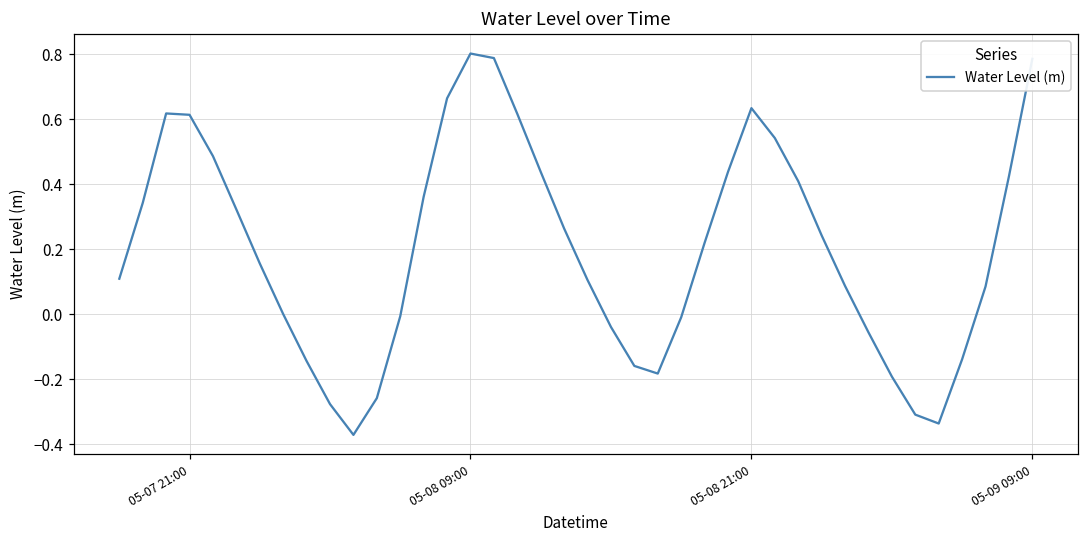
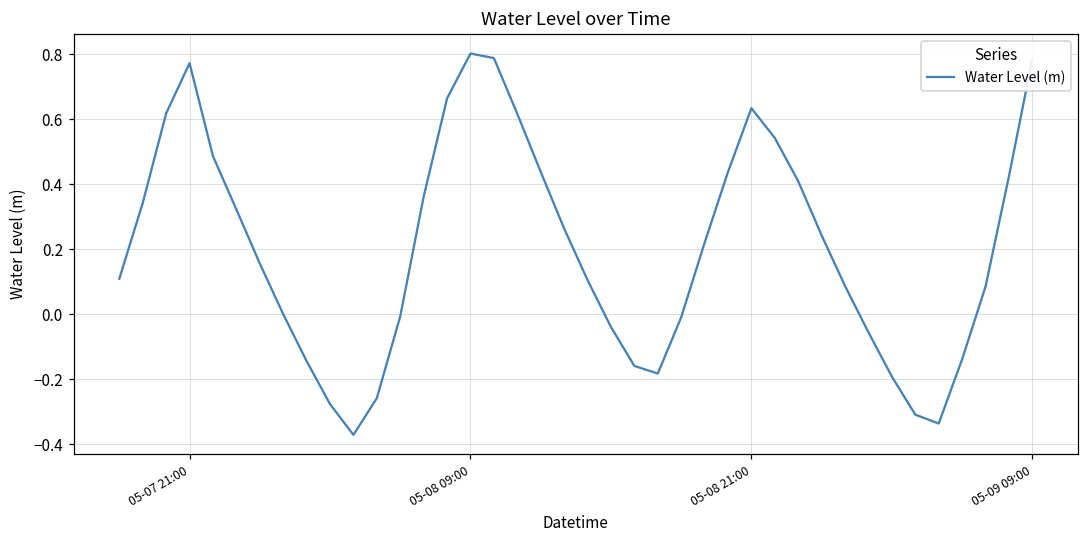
  {
-   "05-07 21:00": 0.61,
+   "05-07 21:00": 0.77,
    "05-08 09:00": 0.80,
    "05-08 21:00": 0.63
  }
